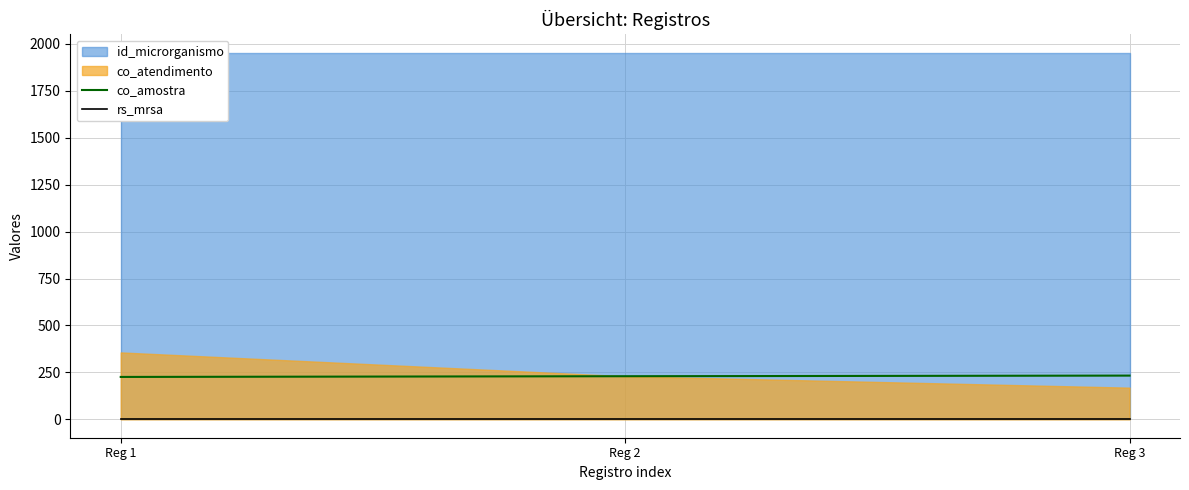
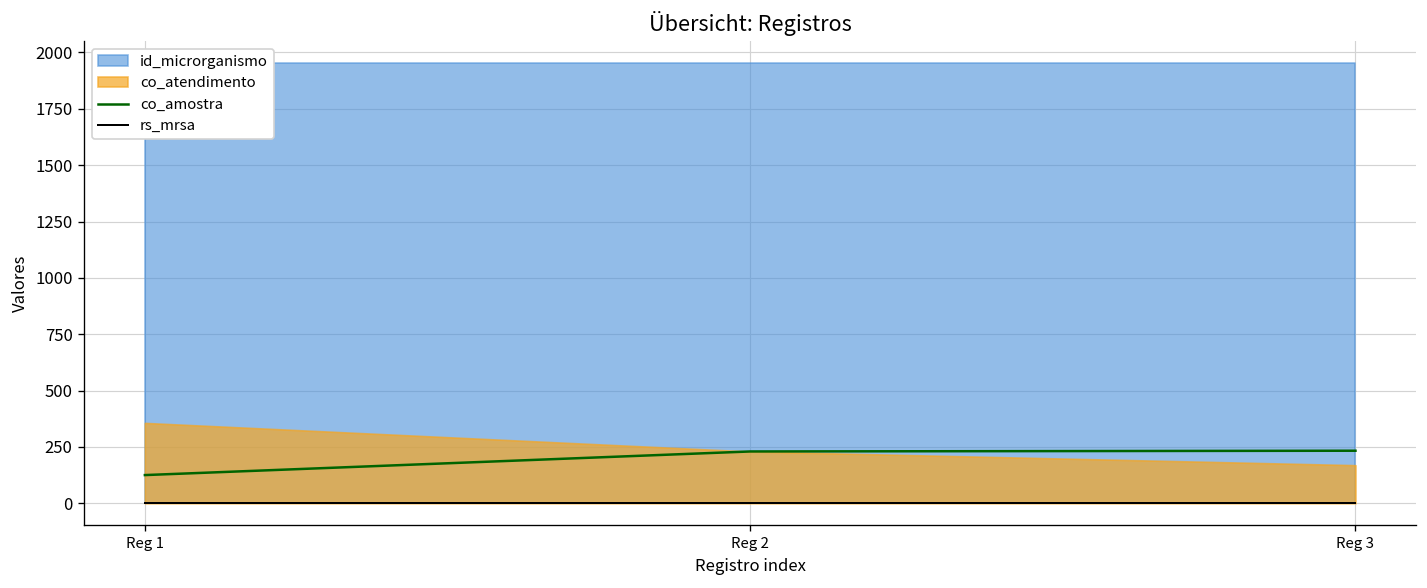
  {
    "co_amostra": {
-     "Reg 1": 230,
+     "Reg 1": 130,
      "Reg 3": 230
    },
    "rs_mrsa": {
      "Reg 1": 0,
      "Reg 2": 0,
      "Reg 3": 0
    }
  }
